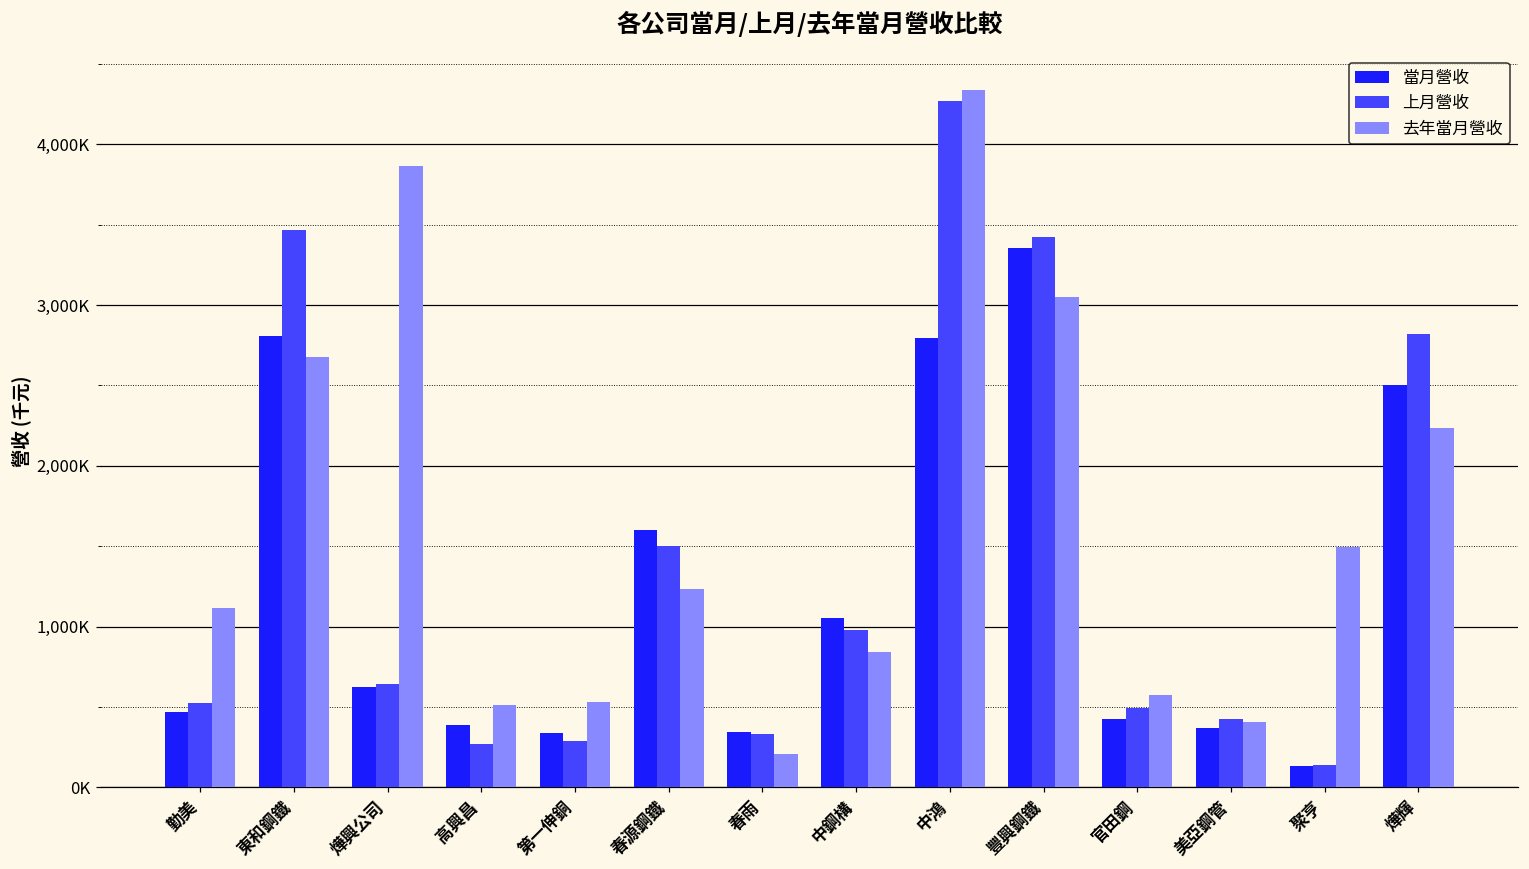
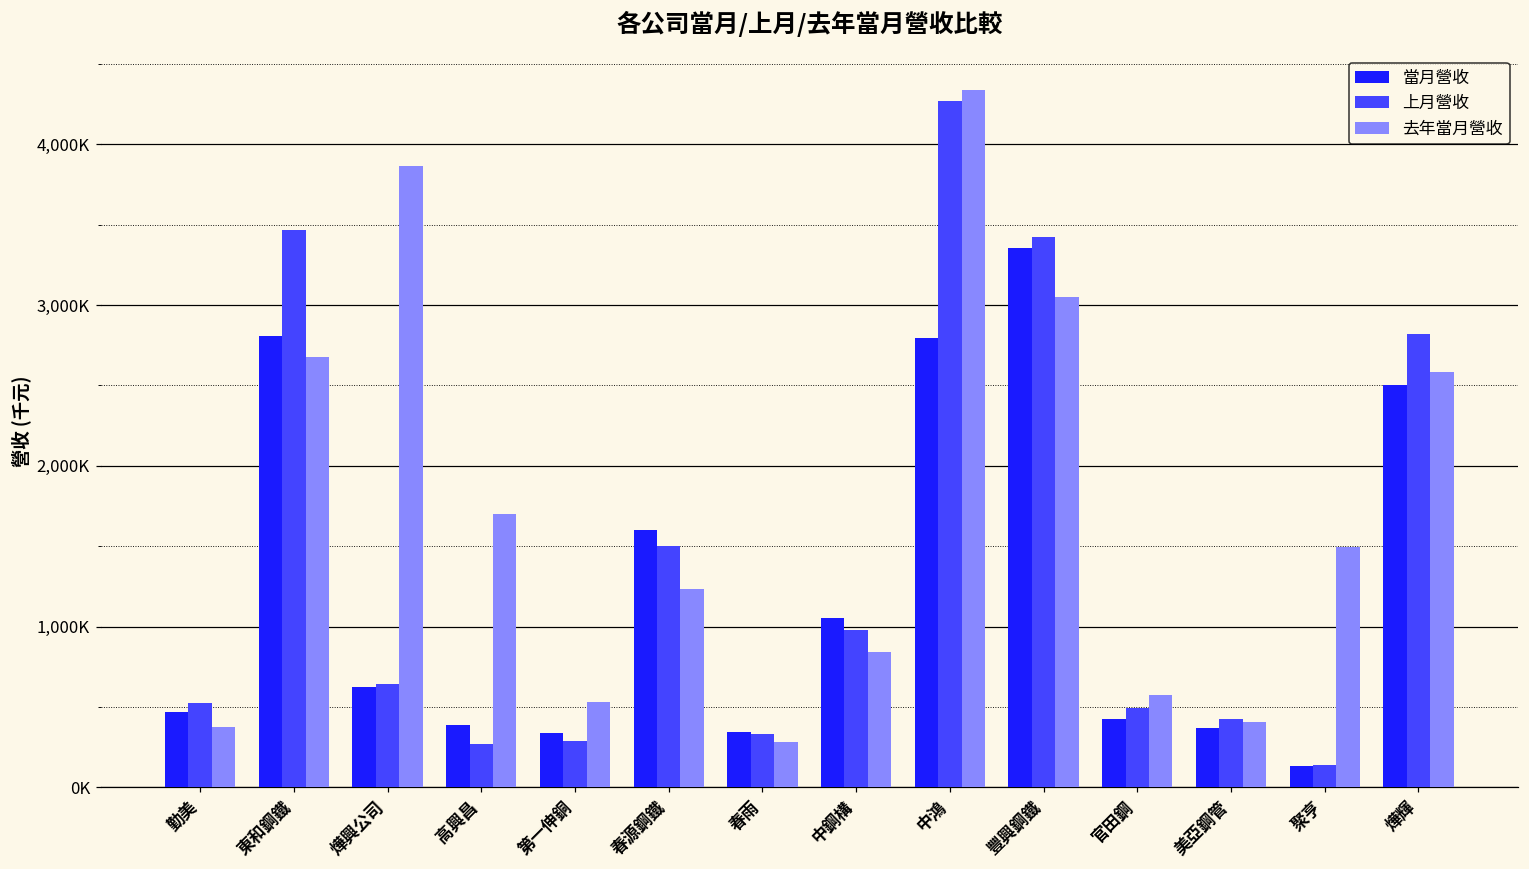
  {
    "去年當月營收": {
-     "勤美": "1,110,000",
+     "勤美": "370,000",
      "東和鋼鐵": "2,680,000",
      "燁興公司": "3,860,000",
-     "高興昌": "510,000",
+     "高興昌": "1,700,000",
      "第一伸銅": "530,000",
      "春源鋼鐵": "1,230,000",
-     "春雨": "210,000",
+     "春雨": "280,000",
      "中鋼構": "840,000",
      "中鴻": "4,340,000",
      "豐興鋼鐵": "3,050,000",
      "官田鋼": "580,000",
      "美亞鋼管": "410,000",
      "聚亨": "1,500,000",
-     "燁輝": "2,240,000"
+     "燁輝": "2,580,000"
    }
  }
